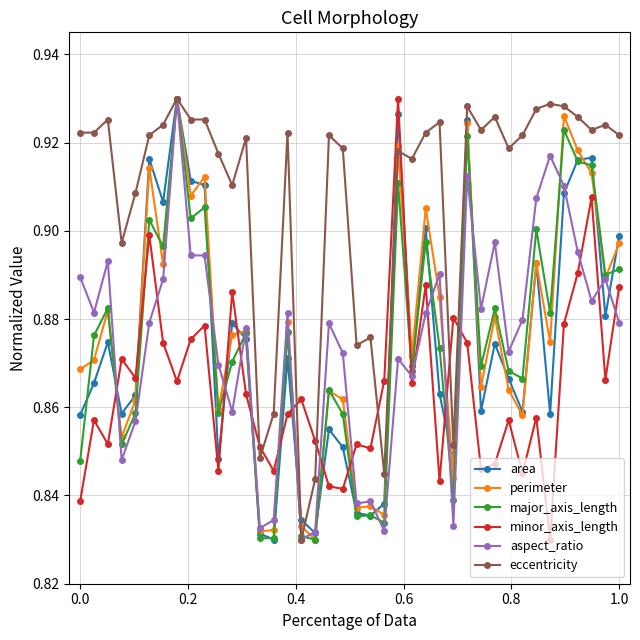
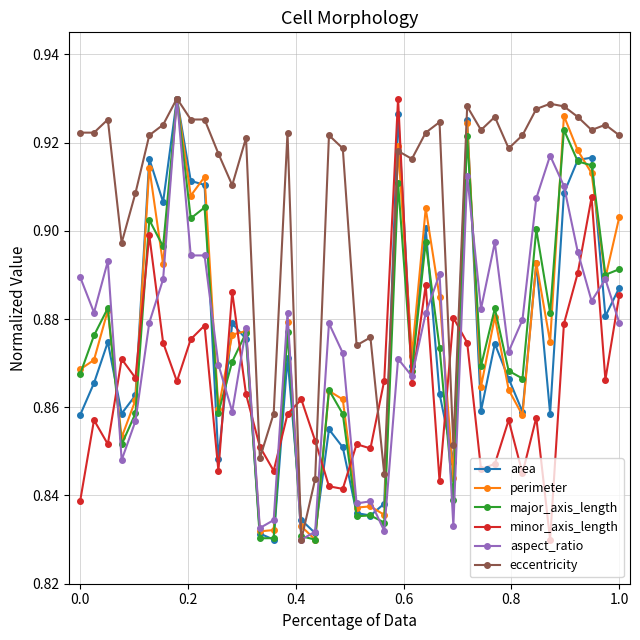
  {
    "area": {
      "0.0": 0.858,
-     "1.0": 0.899
+     "1.0": 0.887
    },
    "perimeter": {
      "0.0": 0.869,
-     "1.0": 0.897
+     "1.0": 0.903
    },
    "major_axis_length": {
-     "0.0": 0.848,
+     "0.0": 0.868,
      "1.0": 0.891
    },
    "minor_axis_length": {
      "0.0": 0.839,
-     "1.0": 0.887
+     "1.0": 0.885
    },
    "aspect_ratio": {
      "0.0": 0.890,
      "1.0": 0.879
    },
    "eccentricity": {
      "0.0": 0.922,
      "1.0": 0.922
    }
  }
